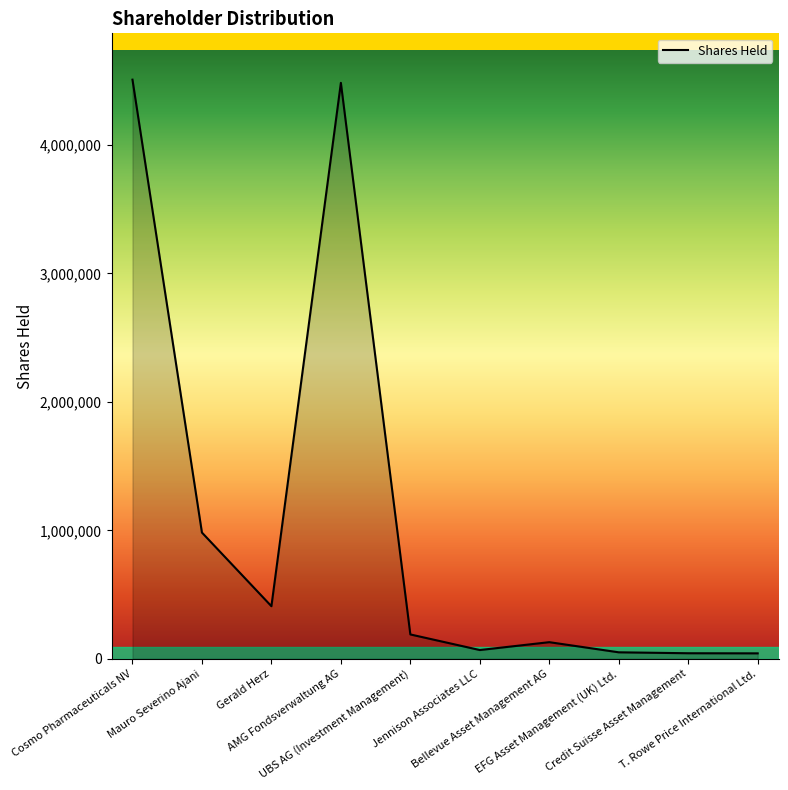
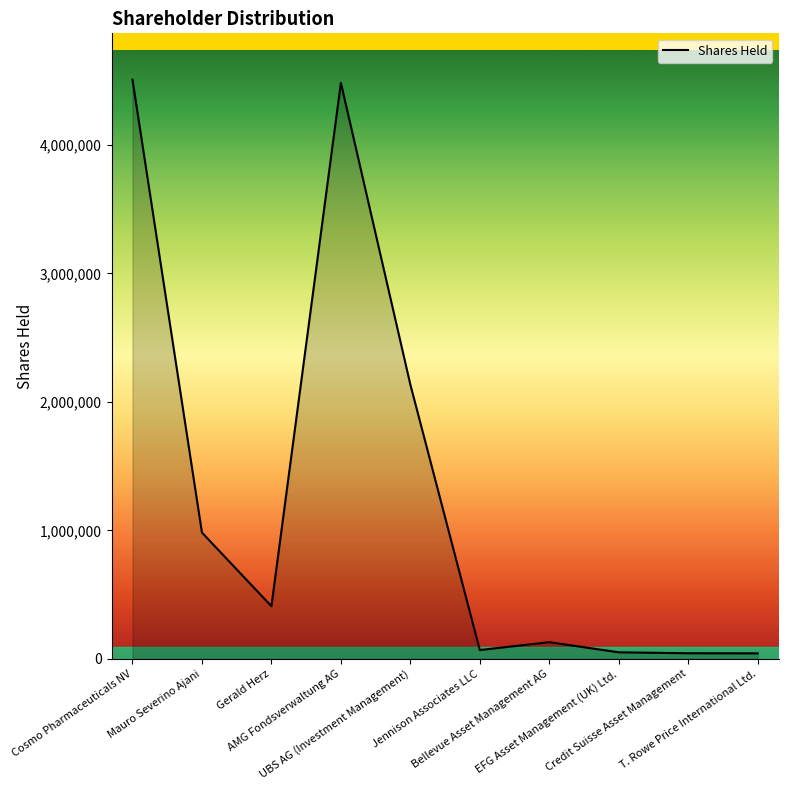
  {
    "Cosmo Pharmaceuticals NV": "4,510,000",
    "Mauro Severino Ajani": "980,000",
    "Gerald Herz": "410,000",
    "AMG Fondsverwaltung AG": "4,480,000",
-   "UBS AG (Investment Management)": "190,000",
+   "UBS AG (Investment Management)": "2,130,000",
    "Bellevue Asset Management AG": "130,000"
  }
